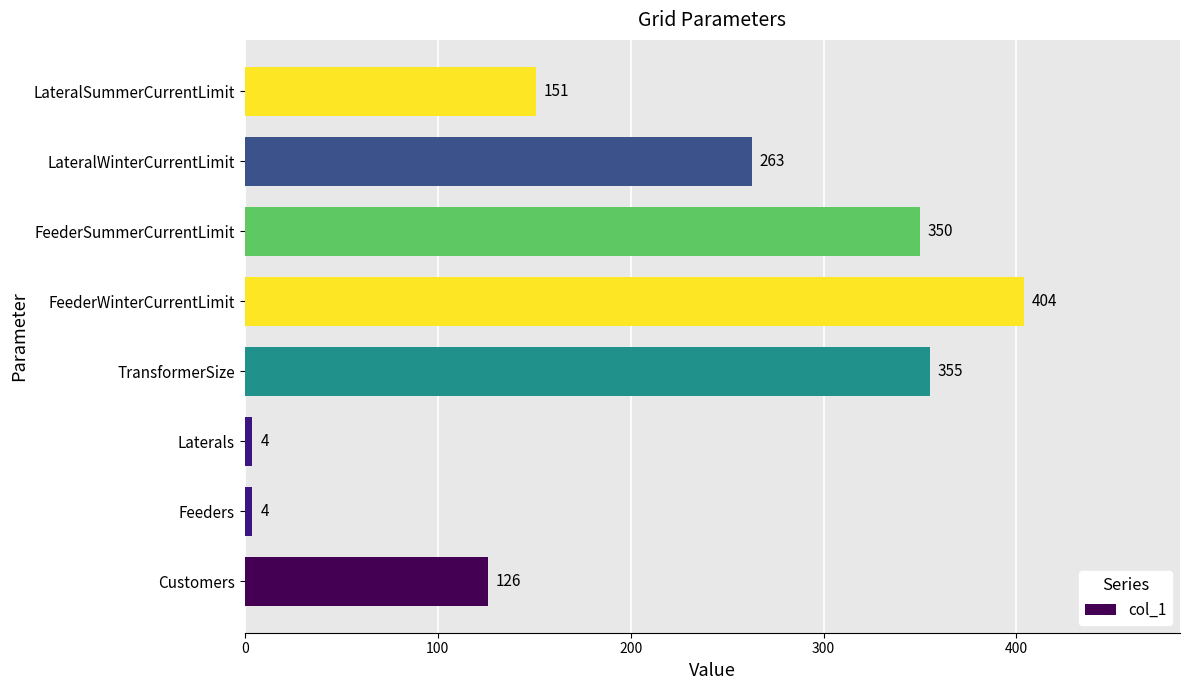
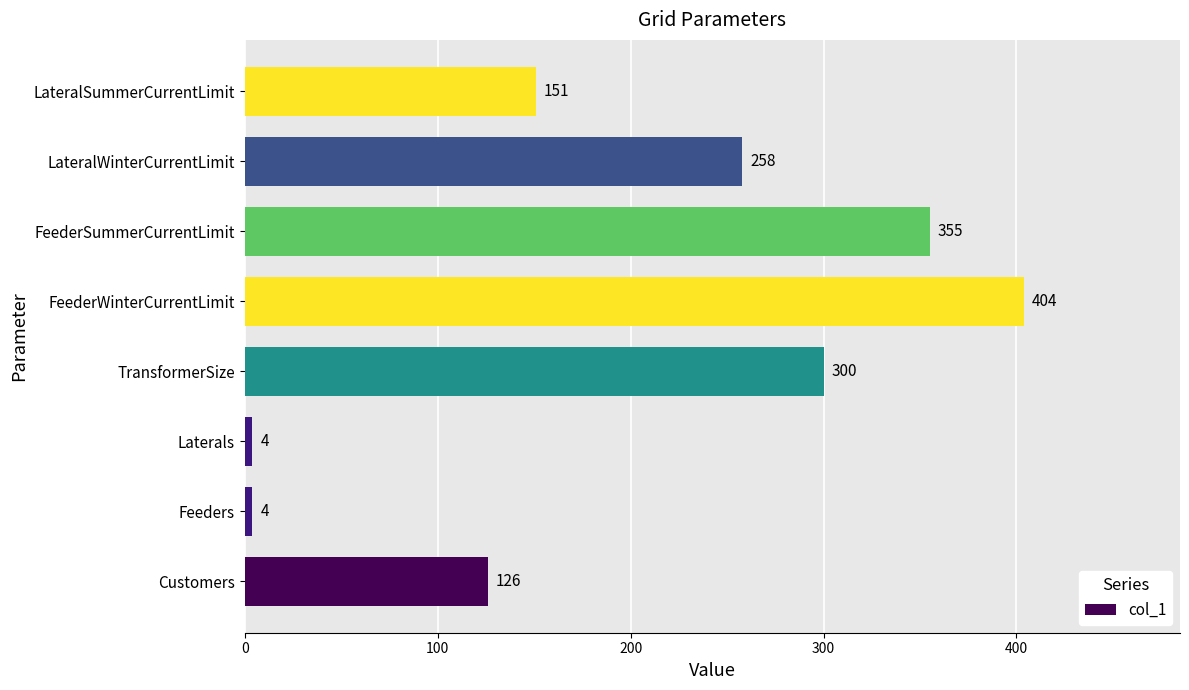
  {
    "LateralSummerCurrentLimit": 151,
-   "LateralWinterCurrentLimit": 263,
-   "FeederSummerCurrentLimit": 350,
+   "LateralWinterCurrentLimit": 258,
+   "FeederSummerCurrentLimit": 355,
    "FeederWinterCurrentLimit": 404,
-   "TransformerSize": 355,
+   "TransformerSize": 300,
    "Laterals": 4,
    "Feeders": 4,
    "Customers": 126
  }
